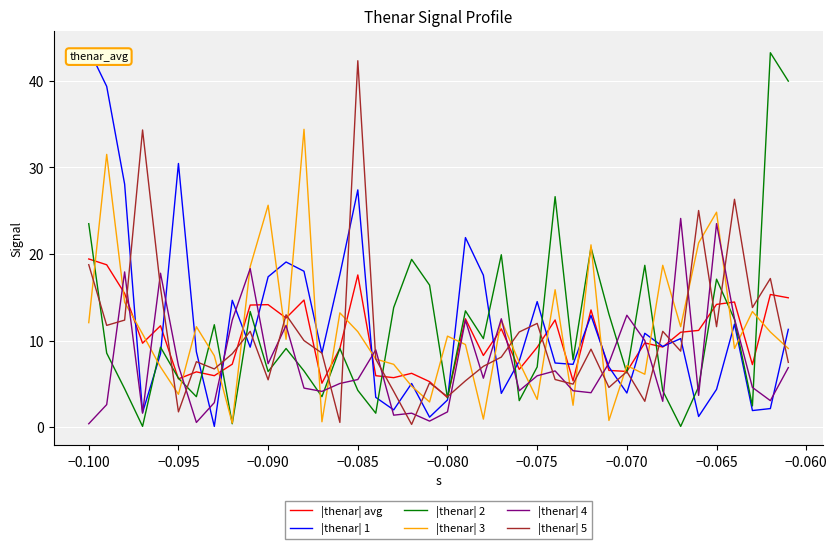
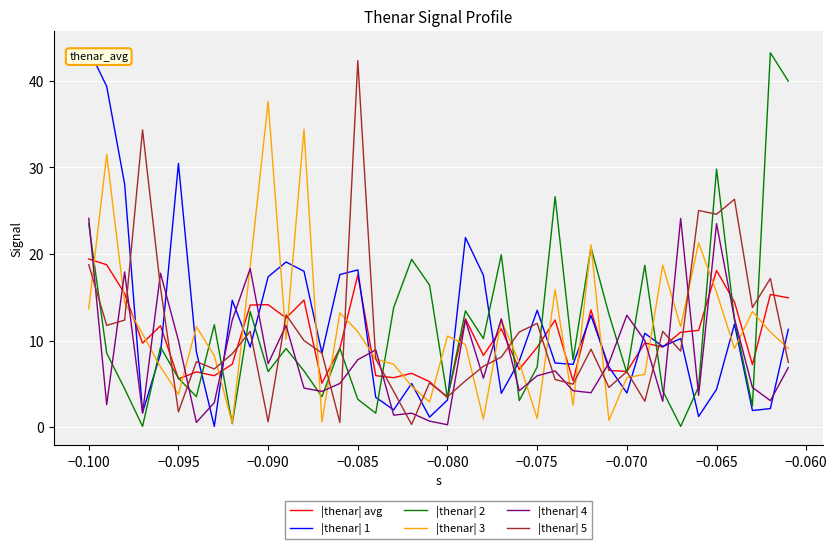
  {
    "|thenar| avg": {
      "−0.100": 19,
      "−0.090": 14,
      "−0.085": 18,
      "−0.075": 9,
-     "−0.065": 14
+     "−0.065": 18
    },
    "|thenar| 1": {
      "−0.095": 30,
      "−0.090": 17,
-     "−0.085": 27,
-     "−0.075": 14,
+     "−0.085": 18,
+     "−0.075": 13,
      "−0.070": 4,
      "−0.065": 4
    },
    "|thenar| 2": {
      "−0.100": 23,
      "−0.090": 6,
-     "−0.085": 4,
+     "−0.085": 3,
      "−0.075": 7,
-     "−0.065": 17
+     "−0.065": 30
    },
    "|thenar| 3": {
-     "−0.100": 12,
+     "−0.100": 14,
      "−0.095": 4,
-     "−0.090": 26,
+     "−0.090": 38,
      "−0.085": 11,
      "−0.080": 11,
-     "−0.075": 3,
-     "−0.070": 7,
-     "−0.065": 25
+     "−0.075": 1,
+     "−0.070": 6,
+     "−0.065": 16
    },
    "|thenar| 4": {
-     "−0.100": 0,
-     "−0.095": 7,
+     "−0.100": 24,
+     "−0.095": 10,
      "−0.090": 7,
-     "−0.085": 5,
-     "−0.080": 2,
+     "−0.085": 8,
+     "−0.080": 0,
      "−0.075": 6,
      "−0.070": 13,
      "−0.065": 24
    },
    "|thenar| 5": {
      "−0.100": 19,
      "−0.095": 2,
-     "−0.090": 5,
+     "−0.090": 1,
      "−0.085": 42,
      "−0.075": 12,
-     "−0.065": 12
+     "−0.065": 25
    }
  }
